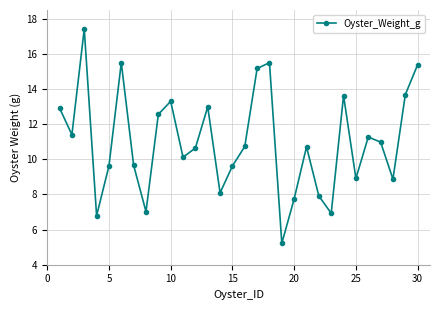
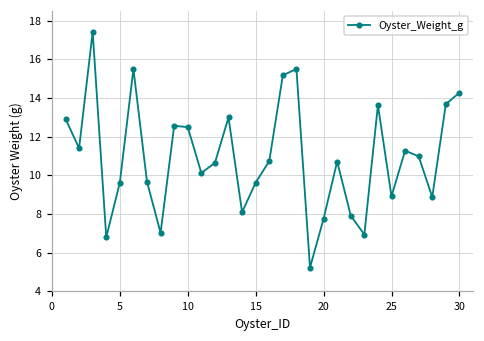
  {
    "5": 9.6,
-   "10": 13.3,
+   "10": 12.5,
    "15": 9.6,
    "20": 7.8,
    "25": 8.9,
-   "30": 15.4
+   "30": 14.3
  }
